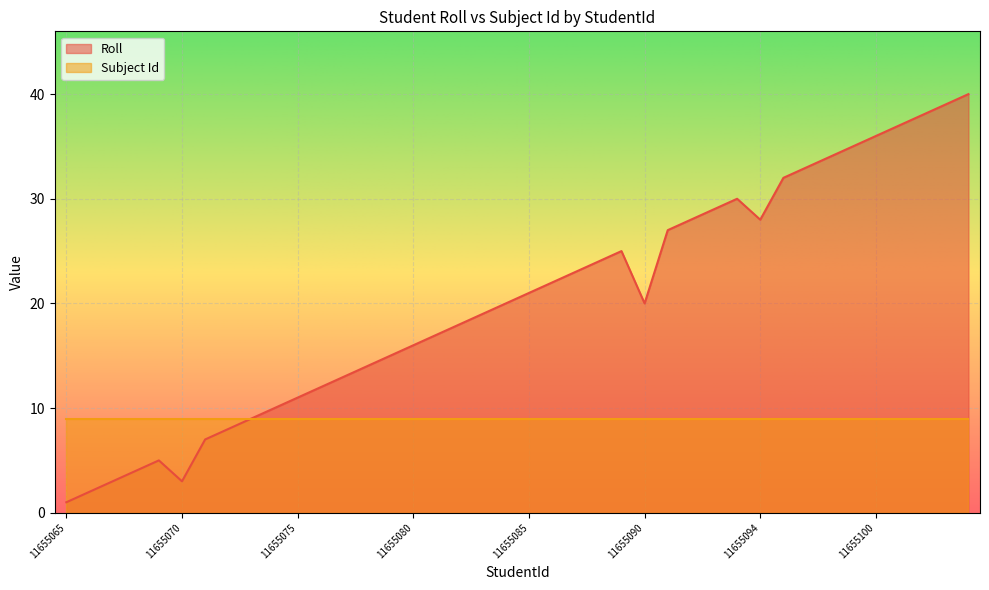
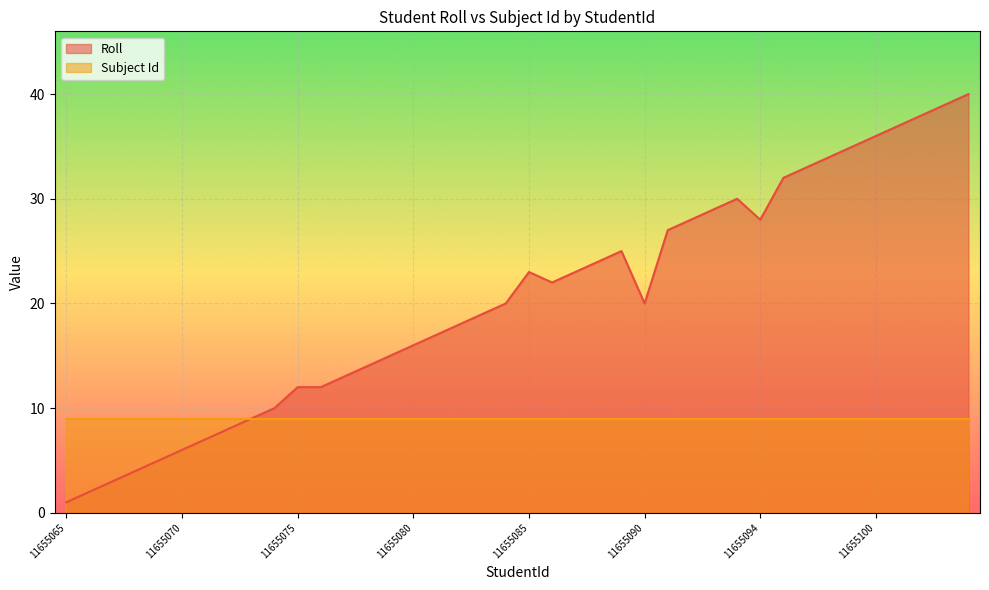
  {
    "Roll": {
      "11655065": 1,
-     "11655070": 3,
-     "11655075": 11,
+     "11655070": 6,
+     "11655075": 12,
      "11655080": 16,
-     "11655085": 21,
+     "11655085": 23,
      "11655090": 20,
      "11655094": 28,
      "11655100": 36
    },
    "Subject Id": {
      "11655065": 9,
      "11655070": 9,
      "11655075": 9,
      "11655080": 9,
      "11655085": 9,
      "11655090": 9,
      "11655094": 9,
      "11655100": 9
    }
  }
